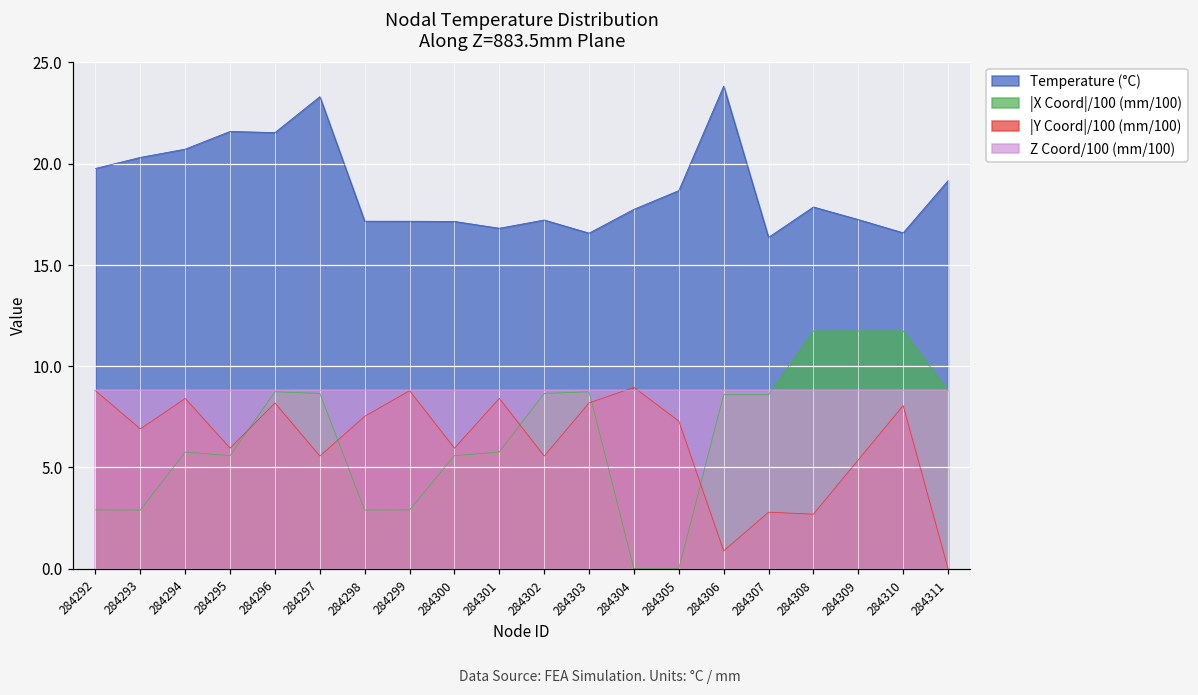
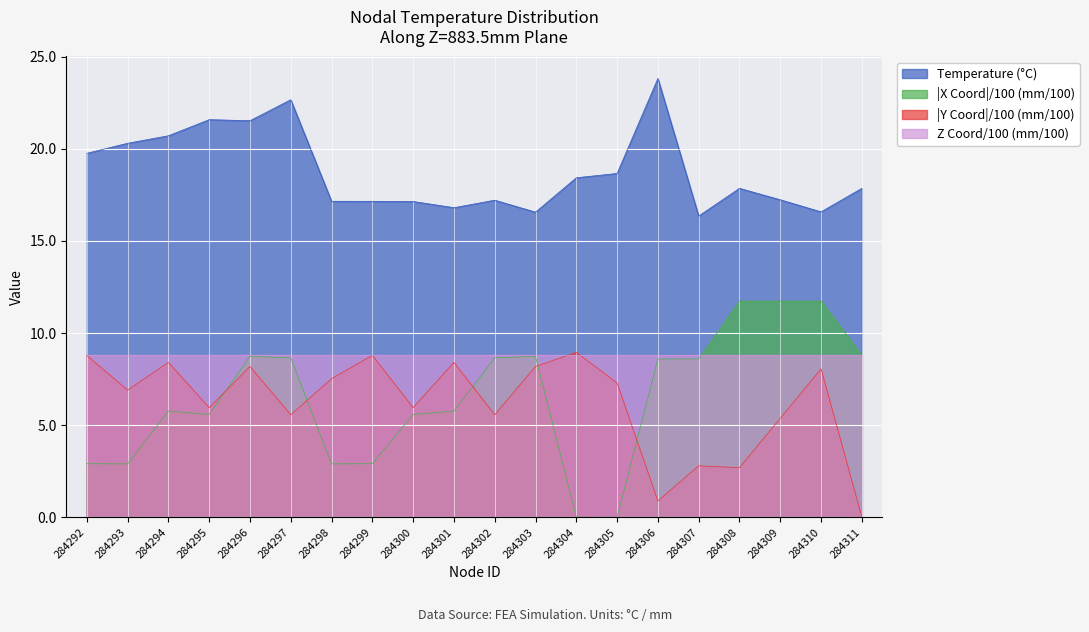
  {
    "Temperature (°C)": {
      "284292": 19.8,
      "284293": 20.3,
      "284294": 20.7,
      "284295": 21.6,
      "284296": 21.5,
-     "284297": 23.3,
+     "284297": 22.7,
      "284298": 17.2,
      "284299": 17.2,
      "284300": 17.1,
      "284301": 16.8,
      "284302": 17.2,
      "284303": 16.6,
-     "284304": 17.7,
+     "284304": 18.4,
      "284305": 18.7,
      "284306": 23.8,
      "284307": 16.4,
      "284308": 17.9,
      "284309": 17.2,
      "284310": 16.6,
-     "284311": 19.2
+     "284311": 17.9
    },
    "|X Coord|/100 (mm/100)": {
      "284292": 2.9,
      "284293": 2.9,
      "284294": 5.8,
      "284295": 5.6,
      "284297": 8.7,
      "284298": 2.9,
      "284299": 2.9,
      "284300": 5.6,
      "284301": 5.8,
      "284302": 8.7,
      "284304": 0.0,
      "284305": 0.0,
      "284306": 8.6,
      "284307": 8.6,
      "284308": 11.7,
      "284309": 11.7,
      "284310": 11.7
    },
    "|Y Coord|/100 (mm/100)": {
      "284293": 6.9,
      "284294": 8.4,
      "284295": 6.0,
      "284296": 8.2,
      "284297": 5.6,
      "284298": 7.5,
      "284300": 6.0,
      "284301": 8.4,
      "284302": 5.6,
      "284303": 8.2,
      "284305": 7.3,
      "284306": 0.9,
      "284307": 2.8,
      "284308": 2.7,
      "284309": 5.4,
      "284310": 8.1,
      "284311": 0.0
    },
    "Z Coord/100 (mm/100)": {
      "284293": 8.8,
      "284294": 8.8,
      "284295": 8.8,
      "284297": 8.8,
      "284298": 8.8,
      "284300": 8.8,
      "284301": 8.8,
      "284302": 8.8,
      "284305": 8.8,
      "284306": 8.8,
      "284307": 8.8,
      "284308": 8.8,
      "284309": 8.8,
      "284310": 8.8
    }
  }
